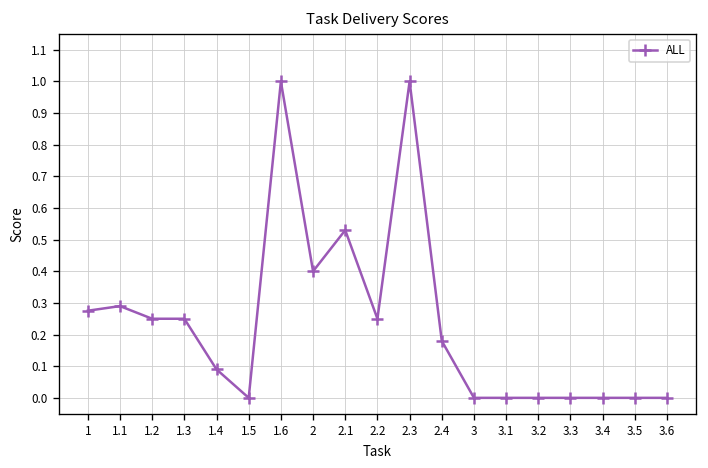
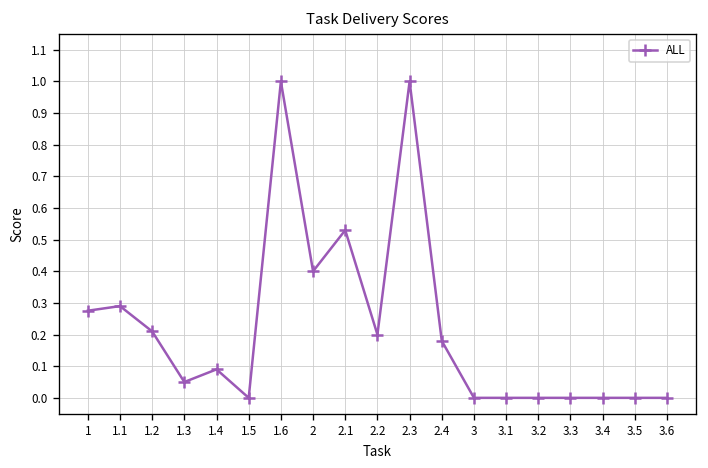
  {
    "1": 0.28,
    "1.1": 0.29,
-   "1.2": 0.25,
-   "1.3": 0.25,
+   "1.2": 0.21,
+   "1.3": 0.05,
    "1.4": 0.09,
    "1.5": 0.00,
    "1.6": 1.00,
    "2": 0.40,
    "2.1": 0.53,
-   "2.2": 0.25,
+   "2.2": 0.20,
    "2.3": 1.00,
    "2.4": 0.18,
    "3": 0.00,
    "3.1": 0.00,
    "3.2": 0.00,
    "3.3": 0.00,
    "3.4": 0.00,
    "3.5": 0.00,
    "3.6": 0.00
  }
